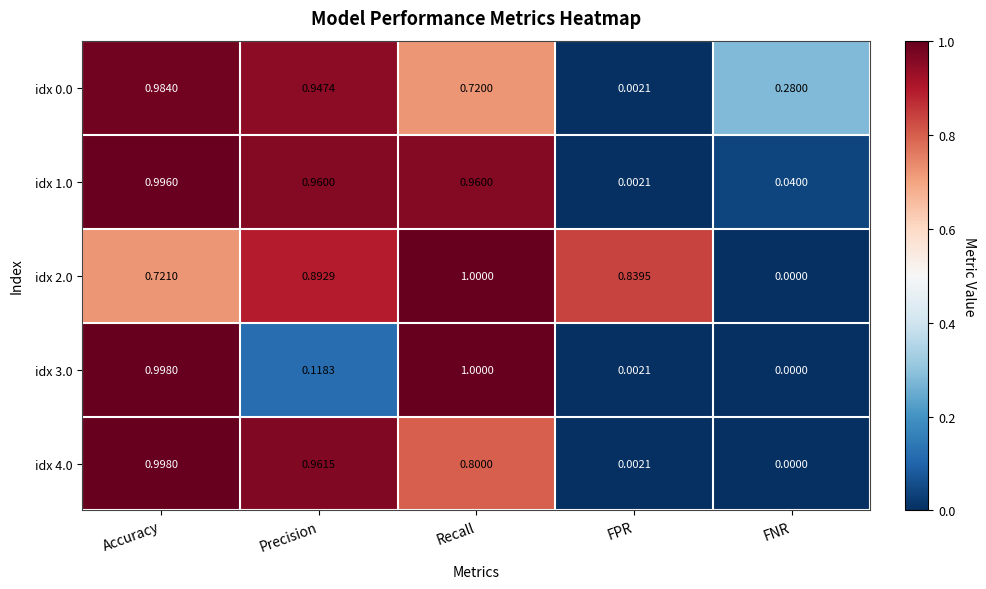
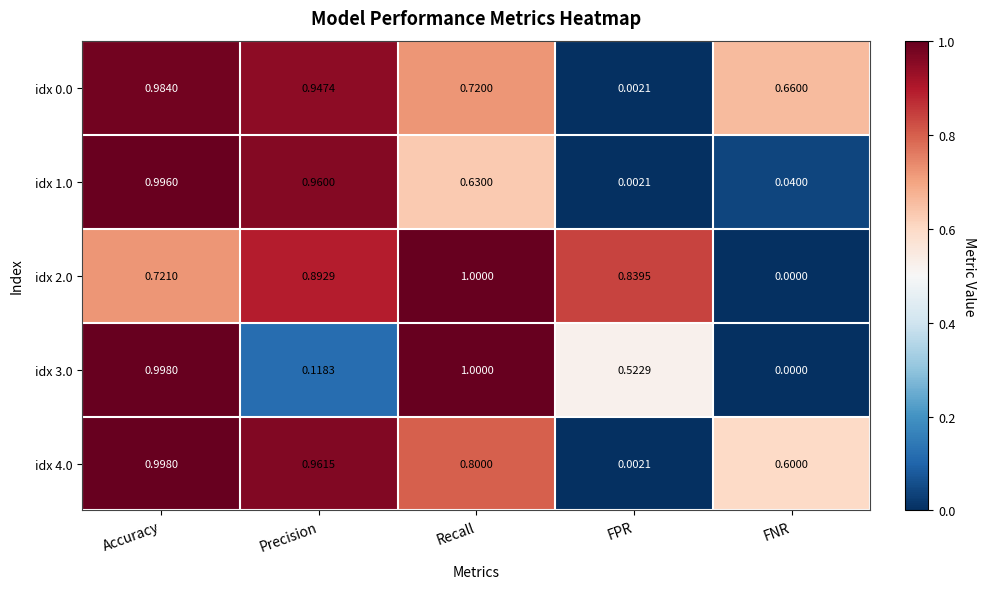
  {
    "idx 0.0": {
      "Accuracy": 0.9840,
      "Precision": 0.9474,
      "Recall": 0.7200,
      "FPR": 0.0021,
-     "FNR": 0.2800
+     "FNR": 0.6600
    },
    "idx 1.0": {
      "Accuracy": 0.9960,
      "Precision": 0.9600,
-     "Recall": 0.9600,
+     "Recall": 0.6300,
      "FPR": 0.0021,
      "FNR": 0.0400
    },
    "idx 2.0": {
      "Accuracy": 0.7210,
      "Precision": 0.8929,
      "Recall": 1.0000,
      "FPR": 0.8395,
      "FNR": 0.0000
    },
    "idx 3.0": {
      "Accuracy": 0.9980,
      "Precision": 0.1183,
      "Recall": 1.0000,
-     "FPR": 0.0021,
+     "FPR": 0.5229,
      "FNR": 0.0000
    },
    "idx 4.0": {
      "Accuracy": 0.9980,
      "Precision": 0.9615,
      "Recall": 0.8000,
      "FPR": 0.0021,
-     "FNR": 0.0000
+     "FNR": 0.6000
    }
  }
